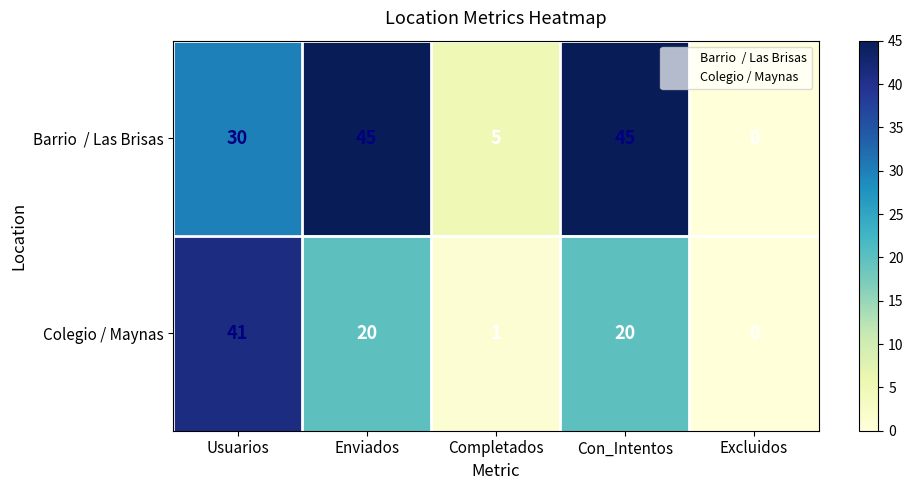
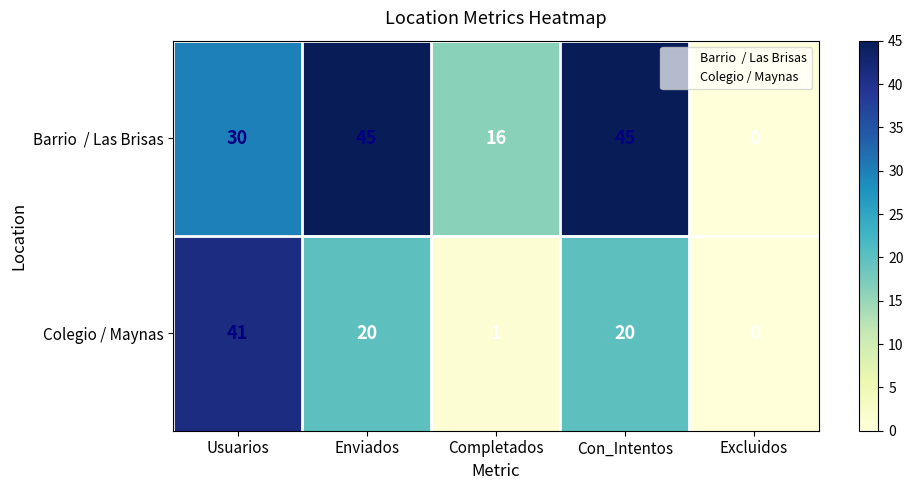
  {
    "Barrio / Las Brisas": {
      "Usuarios": 30,
-     "Completados": 5
+     "Completados": 16
    },
    "Colegio / Maynas": {
      "Enviados": 20,
      "Con_Intentos": 20
    }
  }
